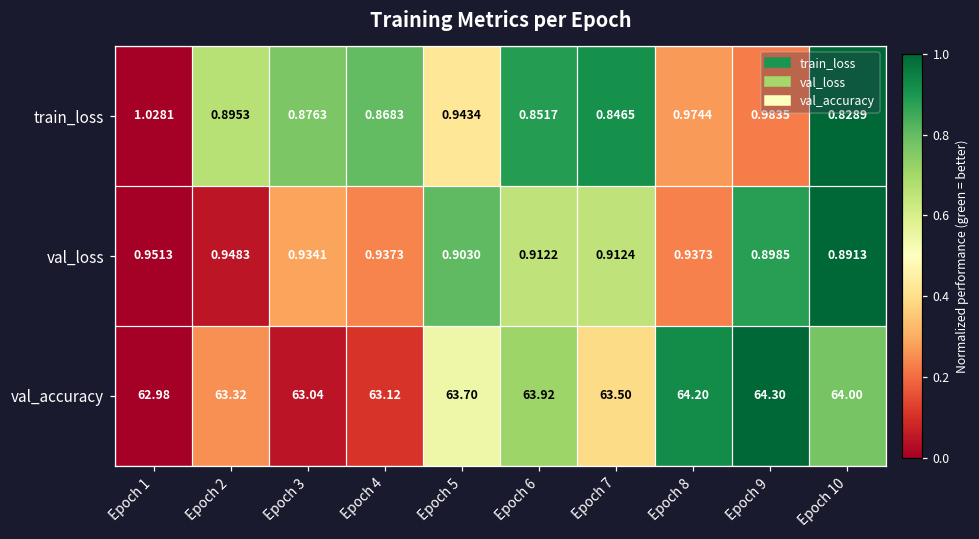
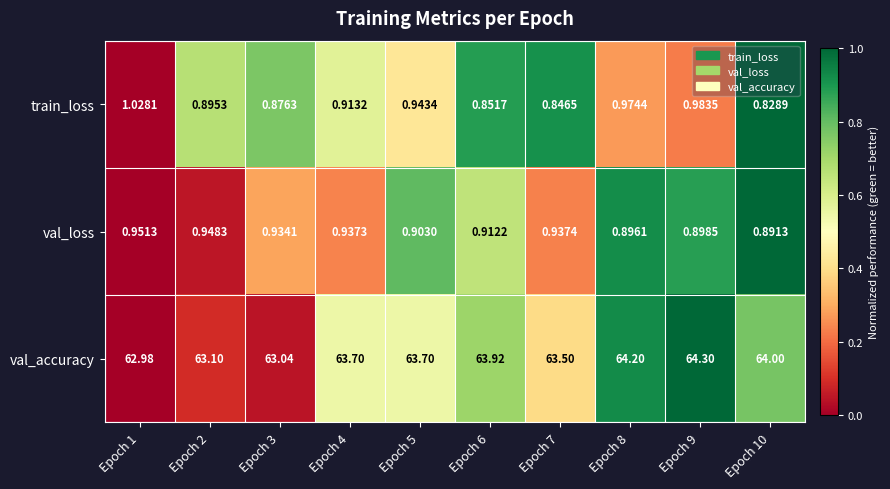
  {
    "train_loss": {
      "Epoch 1": 1.0281,
      "Epoch 2": 0.8953,
      "Epoch 3": 0.8763,
-     "Epoch 4": 0.8683,
+     "Epoch 4": 0.9132,
      "Epoch 5": 0.9434,
      "Epoch 6": 0.8517,
      "Epoch 7": 0.8465,
      "Epoch 8": 0.9744,
      "Epoch 9": 0.9835,
      "Epoch 10": 0.8289
    },
    "val_loss": {
      "Epoch 1": 0.9513,
      "Epoch 2": 0.9483,
      "Epoch 3": 0.9341,
      "Epoch 4": 0.9373,
      "Epoch 5": 0.9030,
      "Epoch 6": 0.9122,
-     "Epoch 7": 0.9124,
-     "Epoch 8": 0.9373,
+     "Epoch 7": 0.9374,
+     "Epoch 8": 0.8961,
      "Epoch 9": 0.8985,
      "Epoch 10": 0.8913
    },
    "val_accuracy": {
      "Epoch 1": 62.98,
-     "Epoch 2": 63.32,
+     "Epoch 2": 63.10,
      "Epoch 3": 63.04,
-     "Epoch 4": 63.12,
+     "Epoch 4": 63.70,
      "Epoch 5": 63.70,
      "Epoch 6": 63.92,
      "Epoch 7": 63.50,
      "Epoch 8": 64.20,
      "Epoch 9": 64.30,
      "Epoch 10": 64.00
    }
  }
